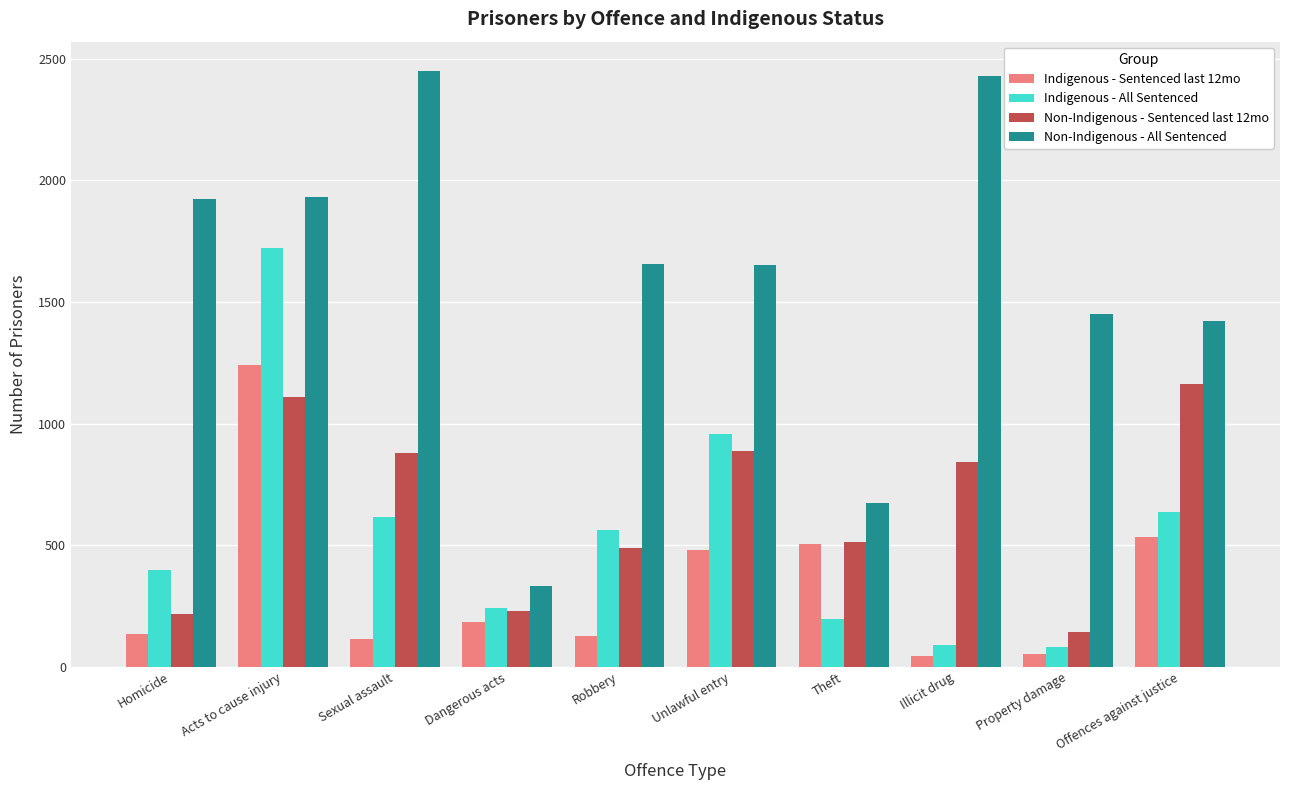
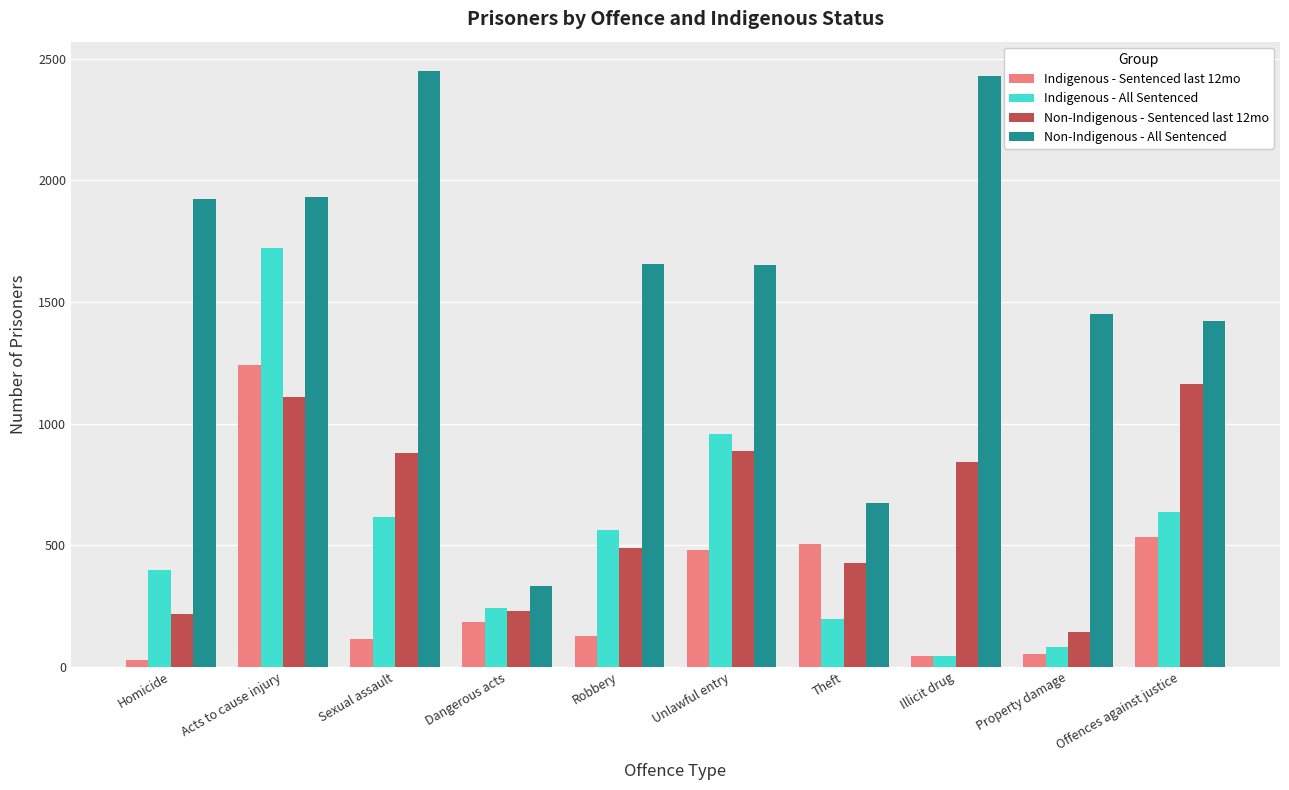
  {
    "Indigenous - Sentenced last 12mo": {
-     "Homicide": 140,
+     "Homicide": 30,
      "Acts to cause injury": 1240,
      "Sexual assault": 120,
      "Dangerous acts": 180,
      "Robbery": 130,
      "Unlawful entry": 480,
      "Theft": 500,
      "Illicit drug": 50,
      "Property damage": 50,
      "Offences against justice": 530
    },
    "Indigenous - All Sentenced": {
      "Homicide": 400,
      "Acts to cause injury": 1720,
      "Sexual assault": 620,
      "Dangerous acts": 240,
      "Robbery": 560,
      "Unlawful entry": 960,
      "Theft": 200,
-     "Illicit drug": 90,
+     "Illicit drug": 50,
      "Property damage": 80,
      "Offences against justice": 640
    },
    "Non-Indigenous - Sentenced last 12mo": {
      "Homicide": 220,
      "Acts to cause injury": 1110,
      "Sexual assault": 880,
      "Dangerous acts": 230,
      "Robbery": 490,
      "Unlawful entry": 890,
-     "Theft": 510,
+     "Theft": 430,
      "Illicit drug": 840,
      "Property damage": 140,
      "Offences against justice": 1160
    },
    "Non-Indigenous - All Sentenced": {
      "Homicide": 1920,
      "Acts to cause injury": 1930,
      "Sexual assault": 2450,
      "Dangerous acts": 330,
      "Robbery": 1660,
      "Unlawful entry": 1650,
      "Theft": 670,
      "Illicit drug": 2430,
      "Property damage": 1450,
      "Offences against justice": 1420
    }
  }
